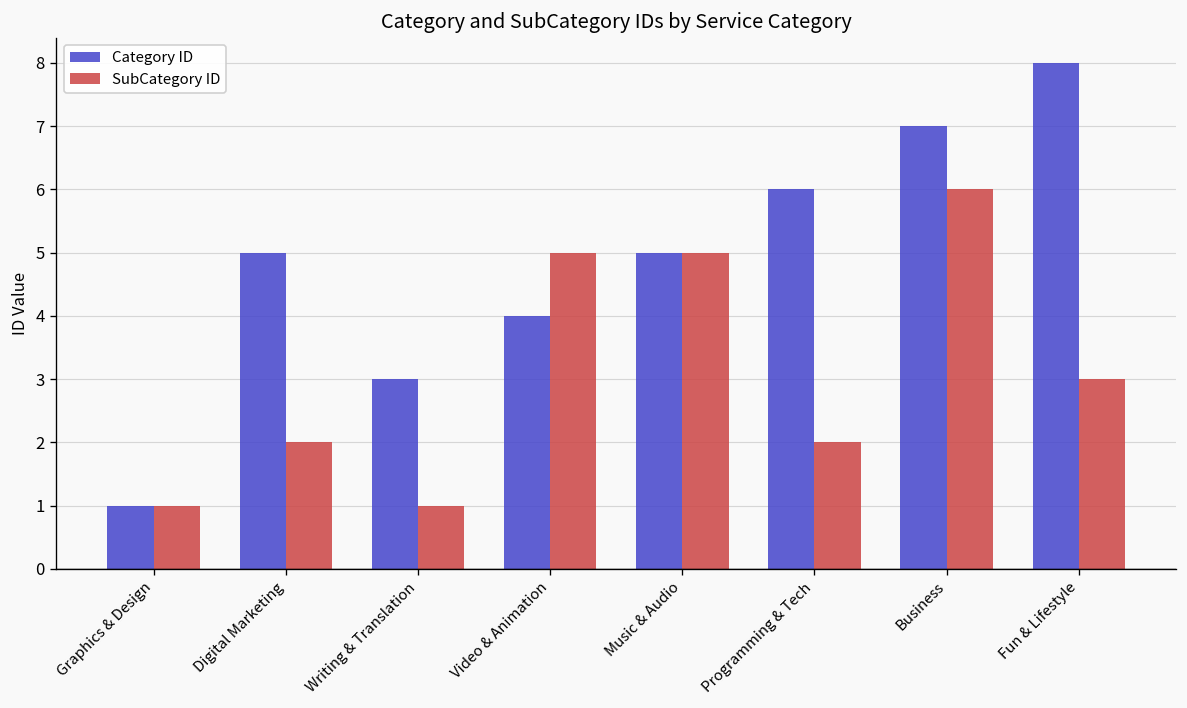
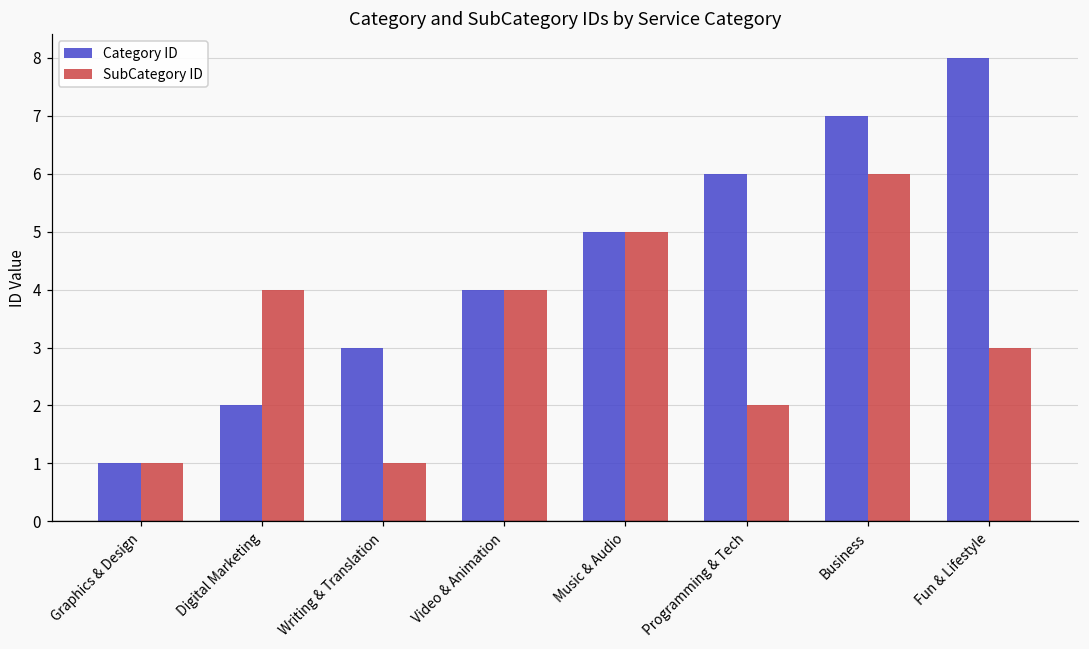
  {
    "Category ID": {
      "Graphics & Design": 1,
-     "Digital Marketing": 5,
+     "Digital Marketing": 2,
      "Writing & Translation": 3,
      "Video & Animation": 4,
      "Music & Audio": 5,
      "Programming & Tech": 6,
      "Business": 7,
      "Fun & Lifestyle": 8
    },
    "SubCategory ID": {
      "Graphics & Design": 1,
-     "Digital Marketing": 2,
+     "Digital Marketing": 4,
      "Writing & Translation": 1,
-     "Video & Animation": 5,
+     "Video & Animation": 4,
      "Music & Audio": 5,
      "Programming & Tech": 2,
      "Business": 6,
      "Fun & Lifestyle": 3
    }
  }
